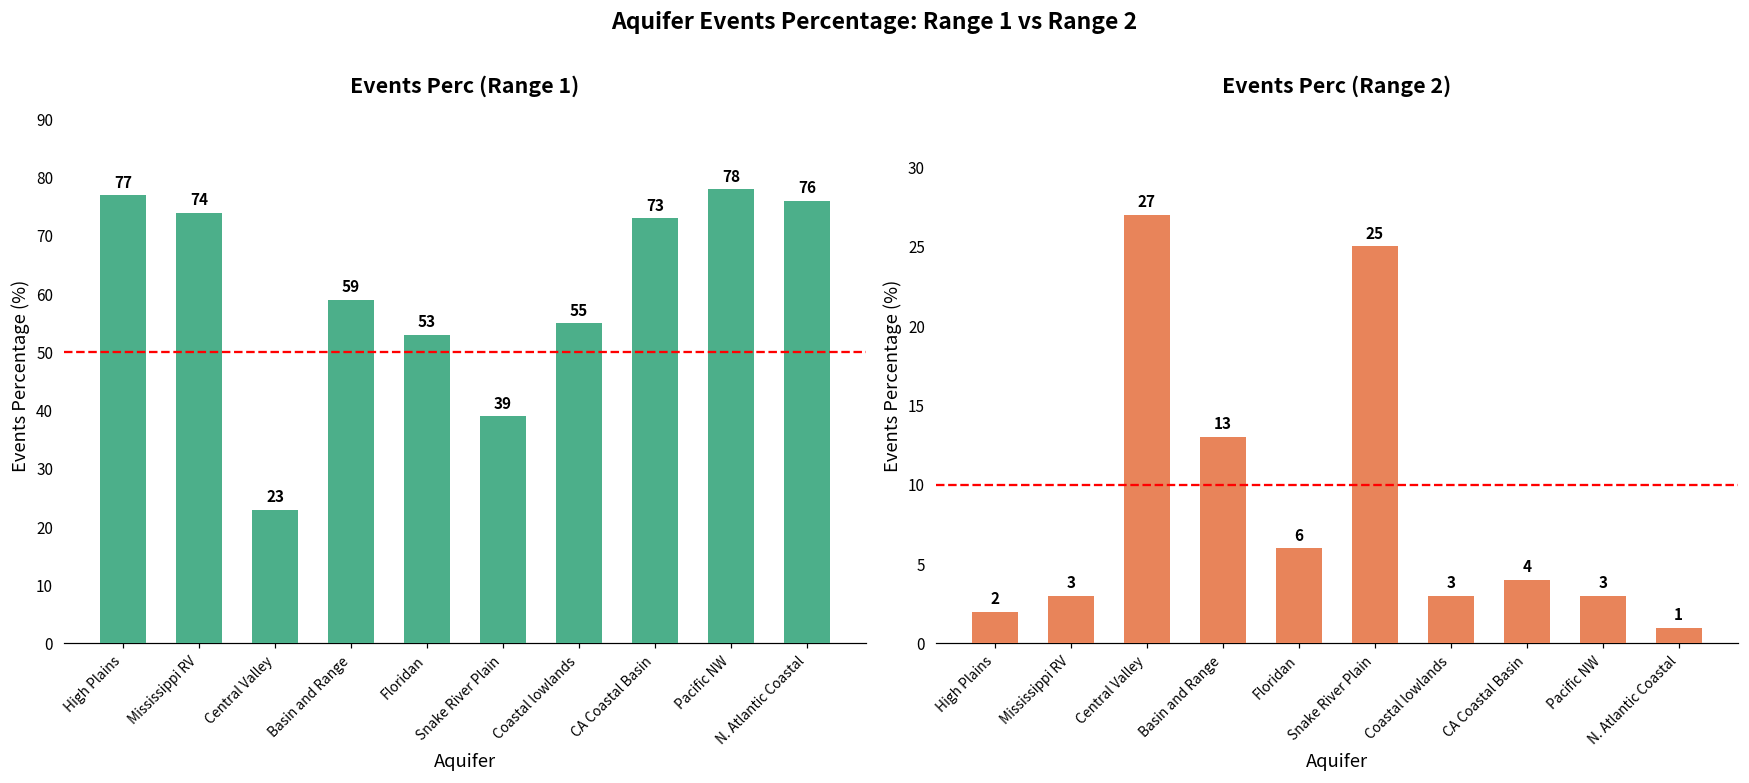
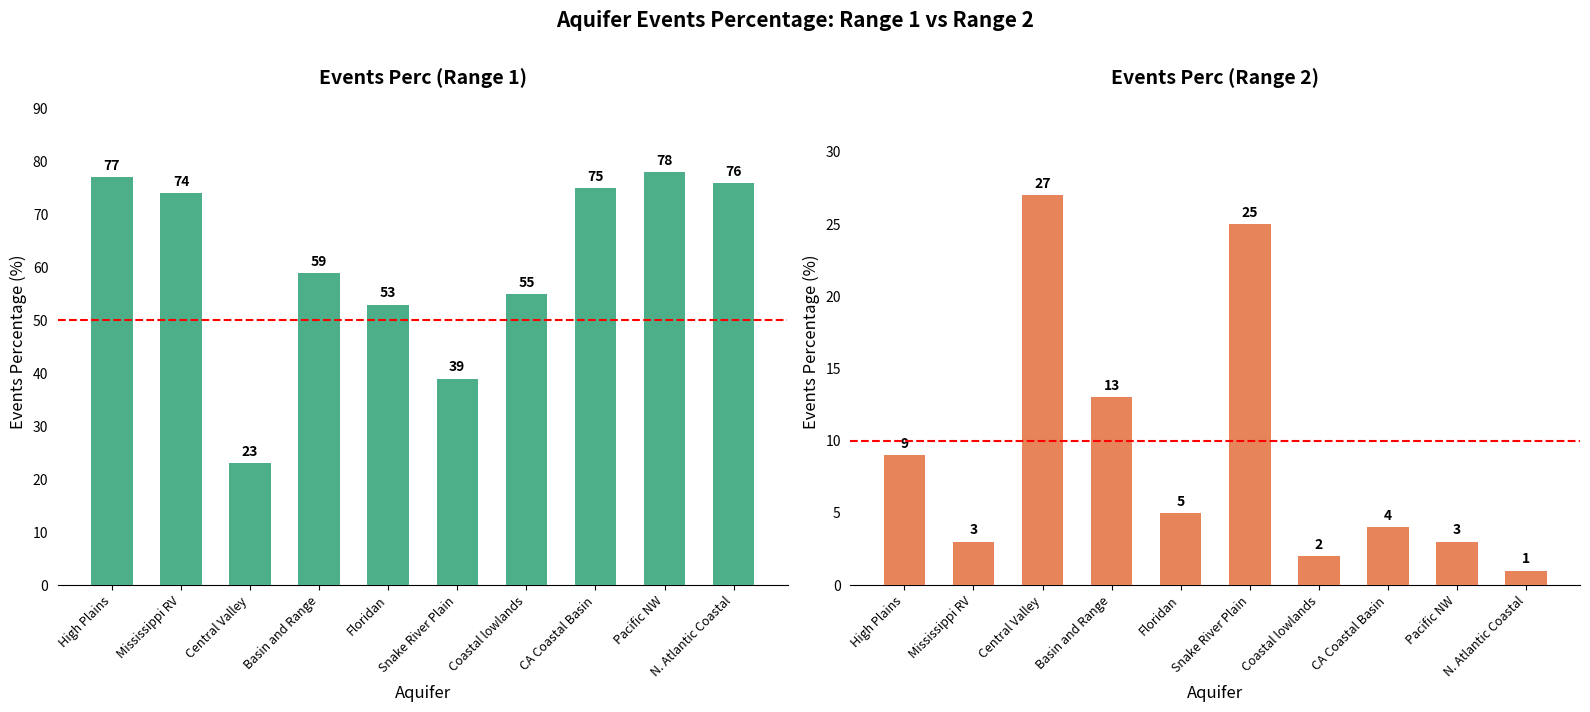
  {
    "Events Perc (Range 1)": {
      "High Plains": 77,
      "Mississippi RV": 74,
      "Central Valley": 23,
      "Basin and Range": 59,
      "Floridan": 53,
      "Snake River Plain": 39,
      "Coastal lowlands": 55,
-     "CA Coastal Basin": 73,
+     "CA Coastal Basin": 75,
      "Pacific NW": 78,
      "N. Atlantic Coastal": 76
    },
    "Events Perc (Range 2)": {
-     "High Plains": 2,
+     "High Plains": 9,
      "Mississippi RV": 3,
      "Central Valley": 27,
      "Basin and Range": 13,
-     "Floridan": 6,
+     "Floridan": 5,
      "Snake River Plain": 25,
-     "Coastal lowlands": 3,
+     "Coastal lowlands": 2,
      "CA Coastal Basin": 4,
      "Pacific NW": 3,
      "N. Atlantic Coastal": 1
    }
  }
